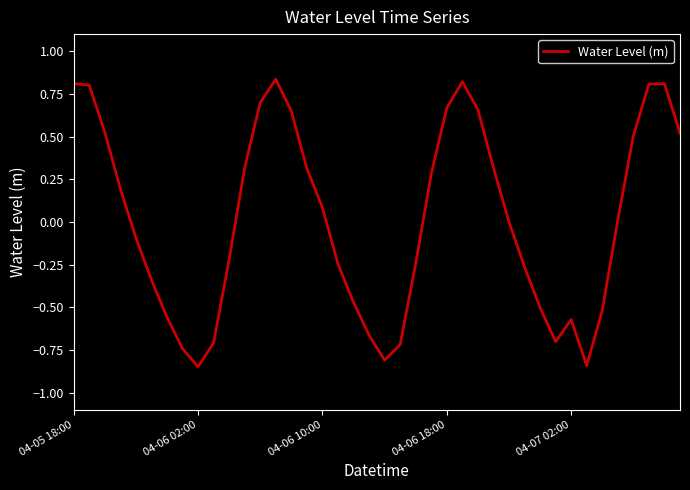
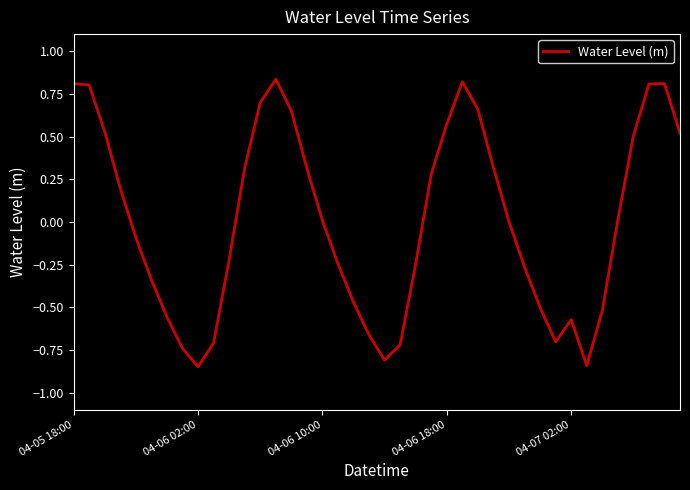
  {
    "04-05 18:00": 0.81,
    "04-06 02:00": -0.85,
-   "04-06 10:00": 0.08,
-   "04-06 18:00": 0.67,
+   "04-06 10:00": 0.01,
+   "04-06 18:00": 0.57,
    "04-07 02:00": -0.57
  }
